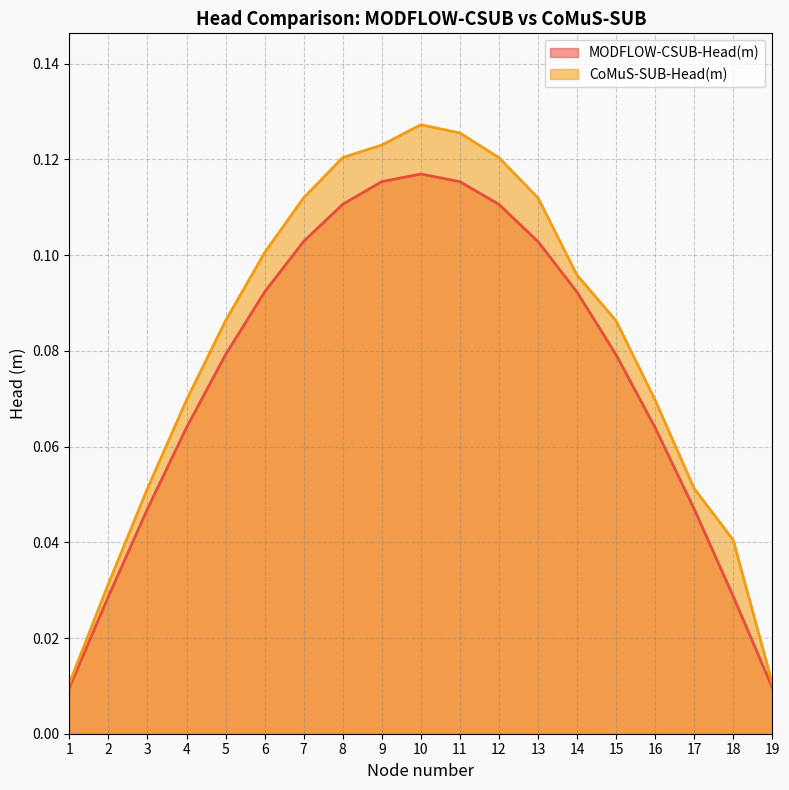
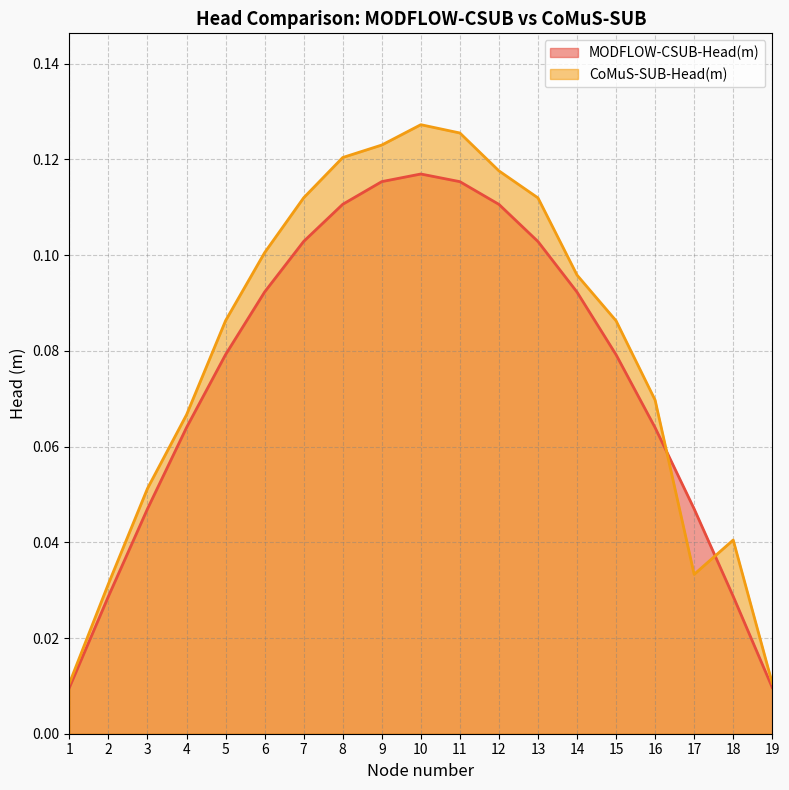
  {
    "MODFLOW-CSUB-Head(m)": {
      "1": 0.010,
      "2": 0.029,
      "3": 0.047,
      "4": 0.064,
      "5": 0.079,
      "6": 0.092,
      "7": 0.103,
      "8": 0.111,
      "9": 0.115,
      "10": 0.117,
      "11": 0.115,
      "12": 0.111,
      "13": 0.103,
      "14": 0.092,
      "15": 0.079,
      "16": 0.064,
      "17": 0.047,
      "18": 0.029,
      "19": 0.010
    },
    "CoMuS-SUB-Head(m)": {
      "1": 0.011,
      "2": 0.031,
      "3": 0.051,
-     "4": 0.070,
+     "4": 0.067,
      "5": 0.086,
      "6": 0.101,
      "7": 0.112,
      "8": 0.120,
      "9": 0.123,
      "10": 0.127,
      "11": 0.126,
-     "12": 0.120,
+     "12": 0.118,
      "13": 0.112,
      "14": 0.096,
      "15": 0.086,
      "16": 0.070,
-     "17": 0.051,
+     "17": 0.033,
      "18": 0.040,
      "19": 0.011
    }
  }
